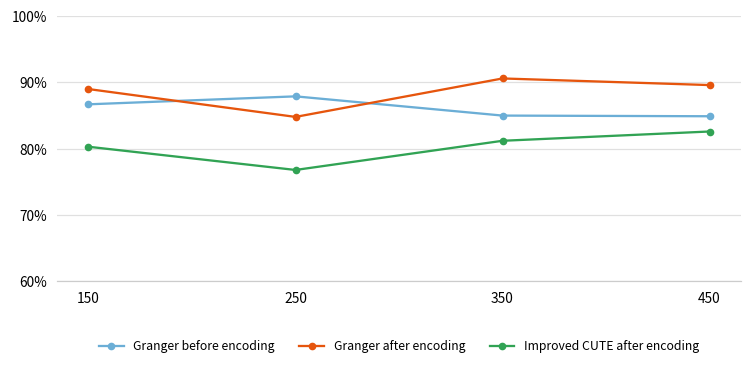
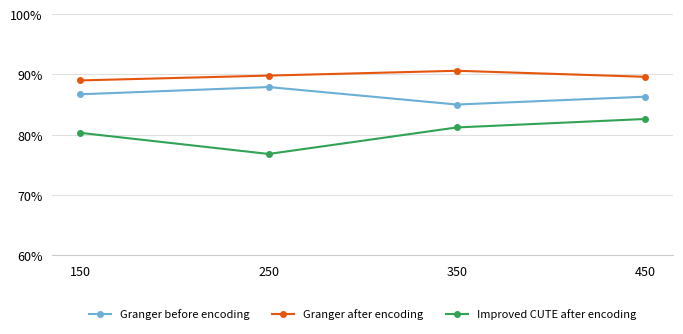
  {
    "Granger before encoding": {
      "150": "87%",
      "250": "88%",
      "350": "85%",
-     "450": "85%"
+     "450": "86%"
    },
    "Granger after encoding": {
      "150": "89%",
-     "250": "85%",
+     "250": "90%",
      "350": "91%",
      "450": "90%"
    },
    "Improved CUTE after encoding": {
      "150": "80%",
      "250": "77%",
      "350": "81%",
      "450": "83%"
    }
  }
